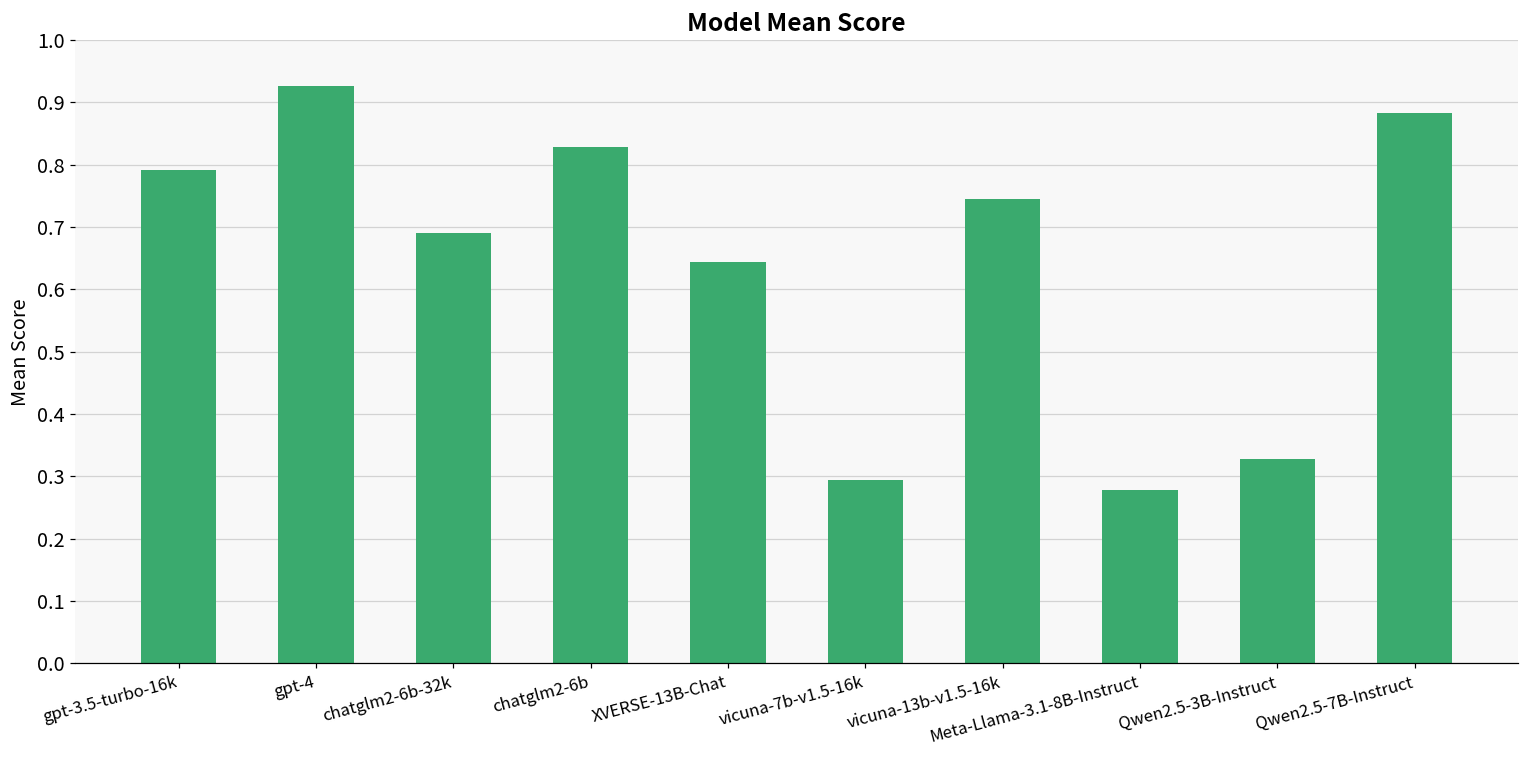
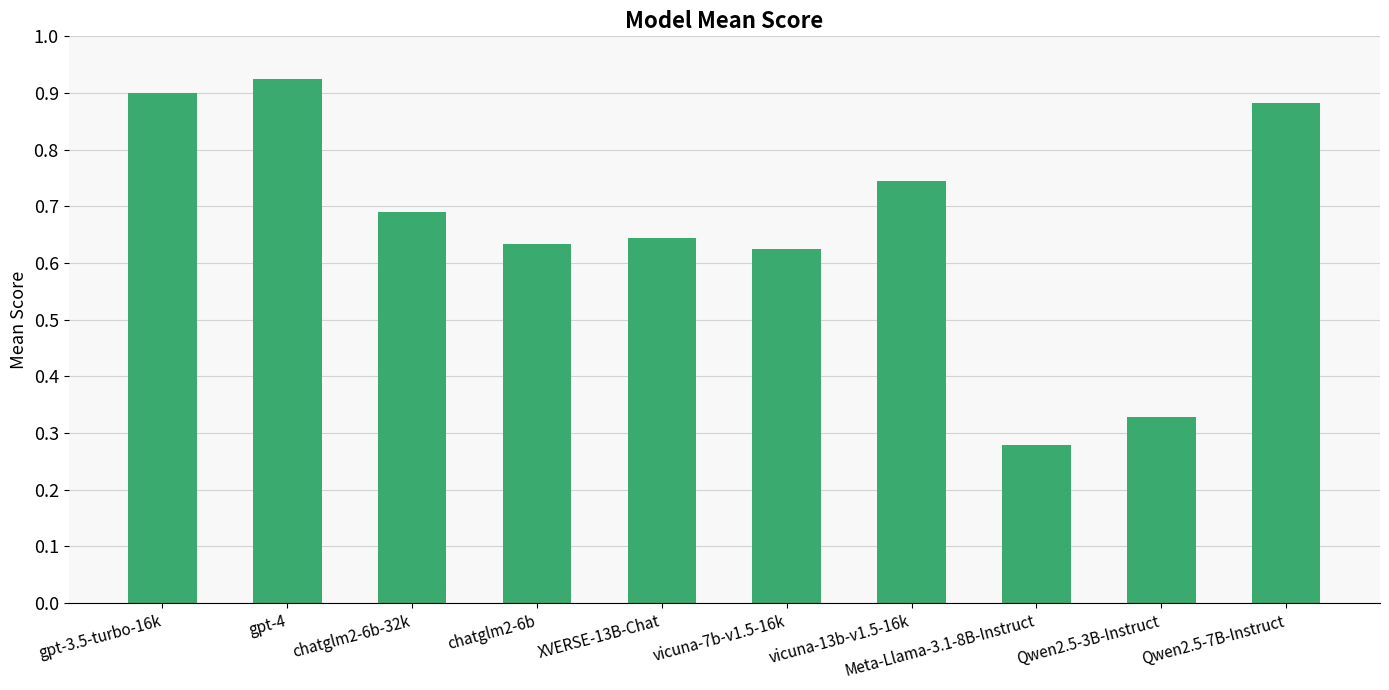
  {
-   "gpt-3.5-turbo-16k": 0.79,
+   "gpt-3.5-turbo-16k": 0.90,
    "gpt-4": 0.93,
    "chatglm2-6b-32k": 0.69,
-   "chatglm2-6b": 0.83,
+   "chatglm2-6b": 0.63,
    "XVERSE-13B-Chat": 0.64,
-   "vicuna-7b-v1.5-16k": 0.29,
+   "vicuna-7b-v1.5-16k": 0.62,
    "vicuna-13b-v1.5-16k": 0.75,
    "Meta-Llama-3.1-8B-Instruct": 0.28,
    "Qwen2.5-3B-Instruct": 0.33,
    "Qwen2.5-7B-Instruct": 0.88
  }
